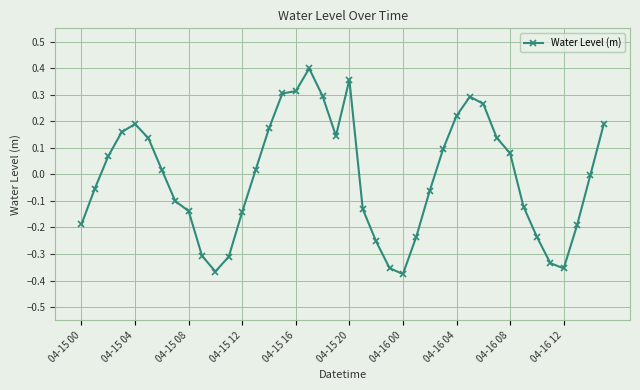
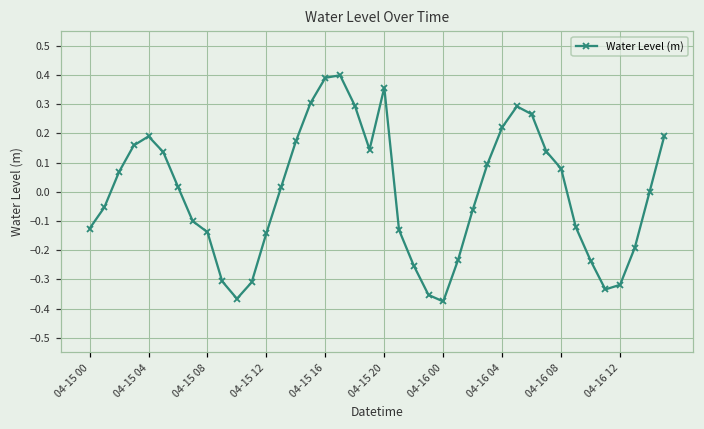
  {
-   "04-15 00": -0.19,
+   "04-15 00": -0.13,
    "04-15 04": 0.19,
    "04-15 08": -0.14,
    "04-15 12": -0.14,
-   "04-15 16": 0.31,
+   "04-15 16": 0.39,
    "04-15 20": 0.36,
    "04-16 00": -0.38,
    "04-16 04": 0.22,
    "04-16 08": 0.08,
-   "04-16 12": -0.35
+   "04-16 12": -0.32
  }
